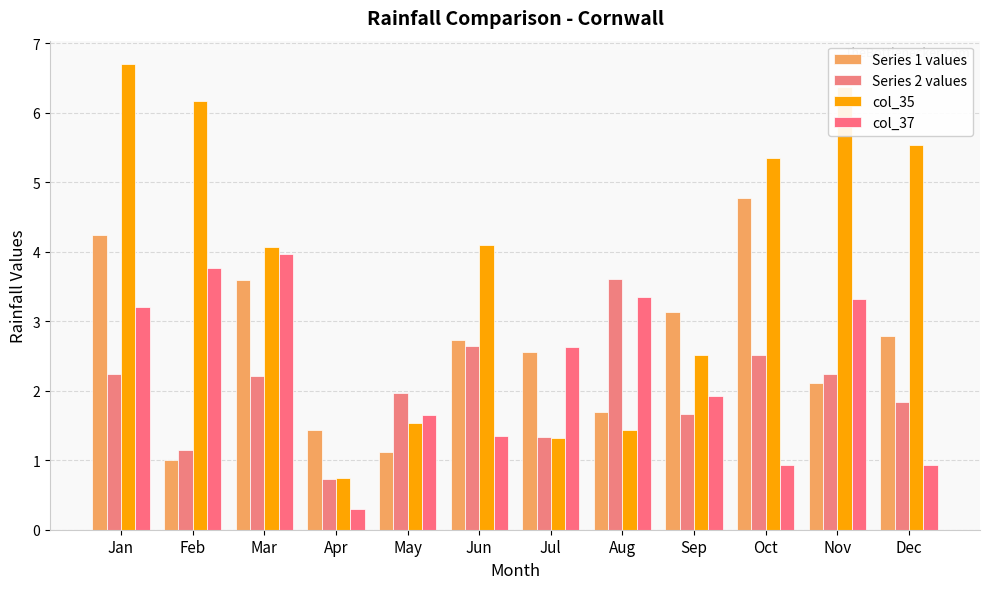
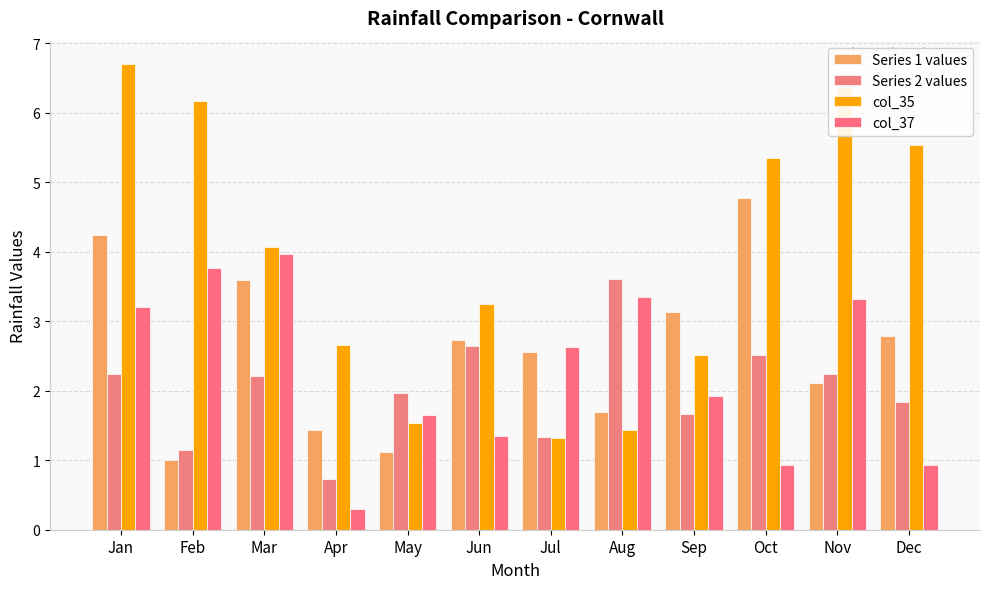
  {
    "col_35": {
      "Jan": 6.7,
      "Feb": 6.2,
      "Mar": 4.1,
-     "Apr": 0.7,
+     "Apr": 2.7,
      "May": 1.5,
-     "Jun": 4.1,
+     "Jun": 3.2,
      "Jul": 1.3,
      "Aug": 1.4,
      "Sep": 2.5,
      "Oct": 5.4,
      "Dec": 5.5
    }
  }
